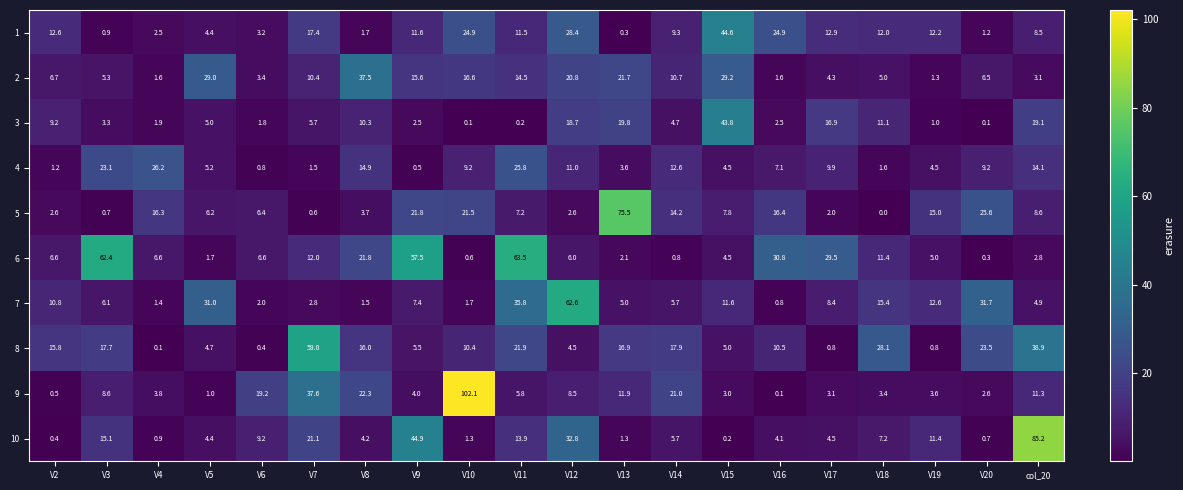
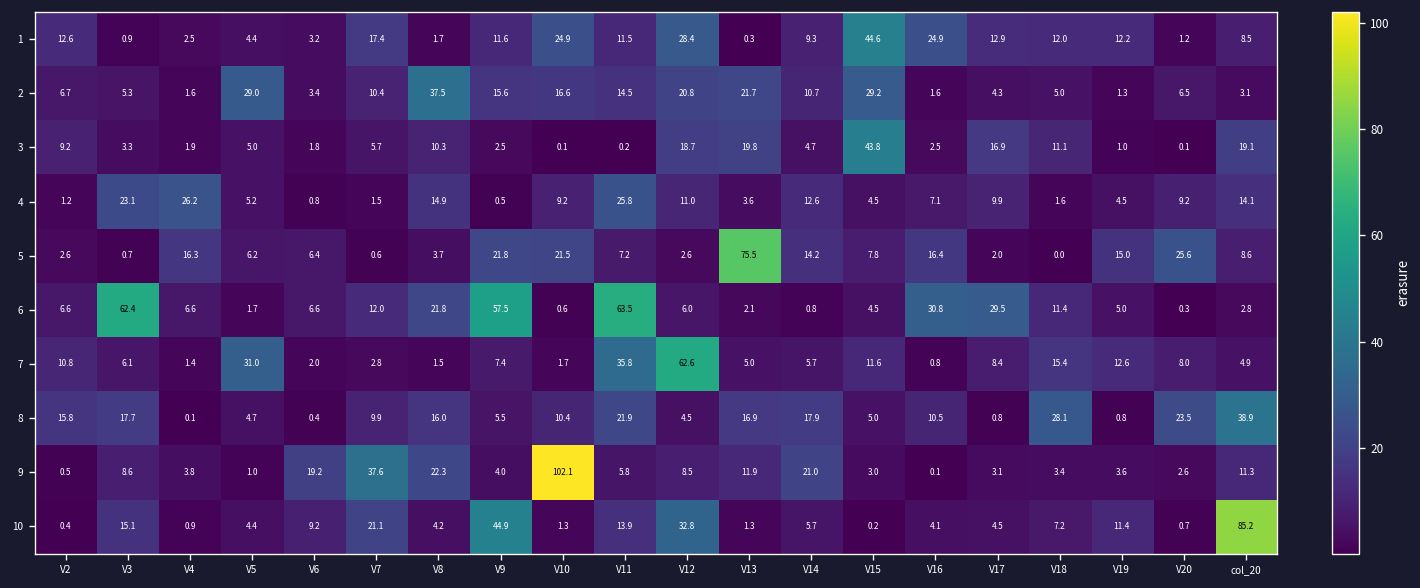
  {
    "1": {
      "V2": 12.6,
      "V3": 0.9,
      "V4": 2.5,
      "V5": 4.4,
      "V6": 3.2,
      "V7": 17.4,
      "V8": 1.7,
      "V9": 11.6,
      "V10": 24.9,
      "V11": 11.5,
      "V12": 28.4,
      "V13": 0.3,
      "V14": 9.3,
      "V15": 44.6,
      "V16": 24.9,
      "V17": 12.9,
      "V18": 12.0,
      "V19": 12.2,
      "V20": 1.2,
      "col_20": 8.5
    },
    "2": {
      "V2": 6.7,
      "V3": 5.3,
      "V4": 1.6,
      "V5": 29.0,
      "V6": 3.4,
      "V7": 10.4,
      "V8": 37.5,
      "V9": 15.6,
      "V10": 16.6,
      "V11": 14.5,
      "V12": 20.8,
      "V13": 21.7,
      "V14": 10.7,
      "V15": 29.2,
      "V16": 1.6,
      "V17": 4.3,
      "V18": 5.0,
      "V19": 1.3,
      "V20": 6.5,
      "col_20": 3.1
    },
    "3": {
      "V2": 9.2,
      "V3": 3.3,
      "V4": 1.9,
      "V5": 5.0,
      "V6": 1.8,
      "V7": 5.7,
      "V8": 10.3,
      "V9": 2.5,
      "V10": 0.1,
      "V11": 0.2,
      "V12": 18.7,
      "V13": 19.8,
      "V14": 4.7,
      "V15": 43.8,
      "V16": 2.5,
      "V17": 16.9,
      "V18": 11.1,
      "V19": 1.0,
      "V20": 0.1,
      "col_20": 19.1
    },
    "4": {
      "V2": 1.2,
      "V3": 23.1,
      "V4": 26.2,
      "V5": 5.2,
      "V6": 0.8,
      "V7": 1.5,
      "V8": 14.9,
      "V9": 0.5,
      "V10": 9.2,
      "V11": 25.8,
      "V12": 11.0,
      "V13": 3.6,
      "V14": 12.6,
      "V15": 4.5,
      "V16": 7.1,
      "V17": 9.9,
      "V18": 1.6,
      "V19": 4.5,
      "V20": 9.2,
      "col_20": 14.1
    },
    "5": {
      "V2": 2.6,
      "V3": 0.7,
      "V4": 16.3,
      "V5": 6.2,
      "V6": 6.4,
      "V7": 0.6,
      "V8": 3.7,
      "V9": 21.8,
      "V10": 21.5,
      "V11": 7.2,
      "V12": 2.6,
      "V13": 75.5,
      "V14": 14.2,
      "V15": 7.8,
      "V16": 16.4,
      "V17": 2.0,
      "V18": 0.0,
      "V19": 15.0,
      "V20": 25.6,
      "col_20": 8.6
    },
    "6": {
      "V2": 6.6,
      "V3": 62.4,
      "V4": 6.6,
      "V5": 1.7,
      "V6": 6.6,
      "V7": 12.0,
      "V8": 21.8,
      "V9": 57.5,
      "V10": 0.6,
      "V11": 63.5,
      "V12": 6.0,
      "V13": 2.1,
      "V14": 0.8,
      "V15": 4.5,
      "V16": 30.8,
      "V17": 29.5,
      "V18": 11.4,
      "V19": 5.0,
      "V20": 0.3,
      "col_20": 2.8
    },
    "7": {
      "V2": 10.8,
      "V3": 6.1,
      "V4": 1.4,
      "V5": 31.0,
      "V6": 2.0,
      "V7": 2.8,
      "V8": 1.5,
      "V9": 7.4,
      "V10": 1.7,
      "V11": 35.8,
      "V12": 62.6,
      "V13": 5.0,
      "V14": 5.7,
      "V15": 11.6,
      "V16": 0.8,
      "V17": 8.4,
      "V18": 15.4,
      "V19": 12.6,
-     "V20": 31.7,
+     "V20": 8.0,
      "col_20": 4.9
    },
    "8": {
      "V2": 15.8,
      "V3": 17.7,
      "V4": 0.1,
      "V5": 4.7,
      "V6": 0.4,
-     "V7": 59.0,
+     "V7": 9.9,
      "V8": 16.0,
      "V9": 5.5,
      "V10": 10.4,
      "V11": 21.9,
      "V12": 4.5,
      "V13": 16.9,
      "V14": 17.9,
      "V15": 5.0,
      "V16": 10.5,
      "V17": 0.8,
      "V18": 28.1,
      "V19": 0.8,
      "V20": 23.5,
      "col_20": 38.9
    },
    "9": {
      "V2": 0.5,
      "V3": 8.6,
      "V4": 3.8,
      "V5": 1.0,
      "V6": 19.2,
      "V7": 37.6,
      "V8": 22.3,
      "V9": 4.0,
      "V10": 102.1,
      "V11": 5.8,
      "V12": 8.5,
      "V13": 11.9,
      "V14": 21.0,
      "V15": 3.0,
      "V16": 0.1,
      "V17": 3.1,
      "V18": 3.4,
      "V19": 3.6,
      "V20": 2.6,
      "col_20": 11.3
    },
    "10": {
      "V2": 0.4,
      "V3": 15.1,
      "V4": 0.9,
      "V5": 4.4,
      "V6": 9.2,
      "V7": 21.1,
      "V8": 4.2,
      "V9": 44.9,
      "V10": 1.3,
      "V11": 13.9,
      "V12": 32.8,
      "V13": 1.3,
      "V14": 5.7,
      "V15": 0.2,
      "V16": 4.1,
      "V17": 4.5,
      "V18": 7.2,
      "V19": 11.4,
      "V20": 0.7,
      "col_20": 85.2
    }
  }
